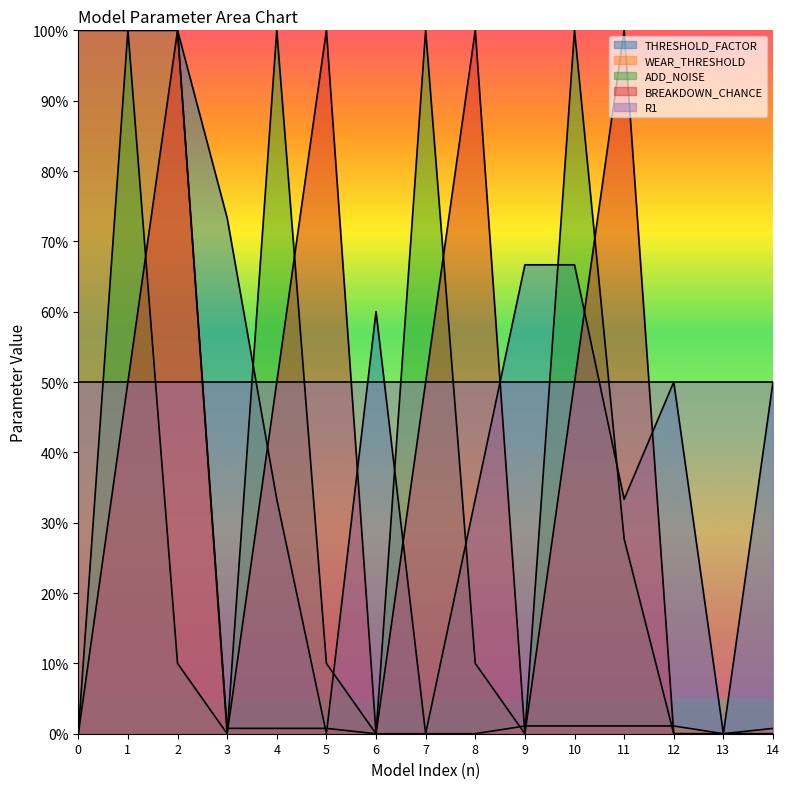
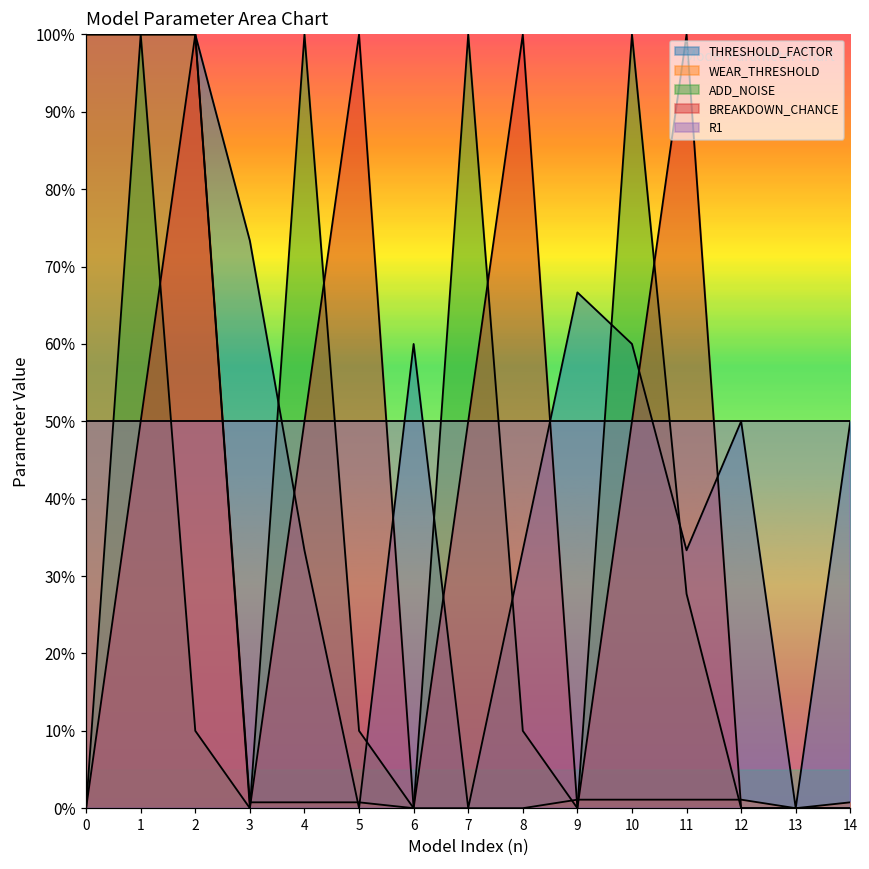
  {
    "THRESHOLD_FACTOR": {
      "3": "73%",
      "4": "33%",
      "6": "60%",
      "8": "33%",
      "9": "67%",
-     "10": "67%",
+     "10": "60%",
      "11": "33%"
    },
    "ADD_NOISE": {
      "2": "10%",
      "4": "100%",
      "5": "10%",
      "7": "100%",
      "8": "10%",
      "10": "100%",
      "11": "28%"
    },
    "BREAKDOWN_CHANCE": {
      "5": "100%",
      "8": "100%",
      "11": "100%"
    },
    "R1": {
      "0": "50%",
      "2": "50%",
      "3": "50%",
      "5": "50%",
      "6": "50%",
      "8": "50%",
      "9": "50%",
      "11": "50%",
      "13": "50%"
    }
  }
